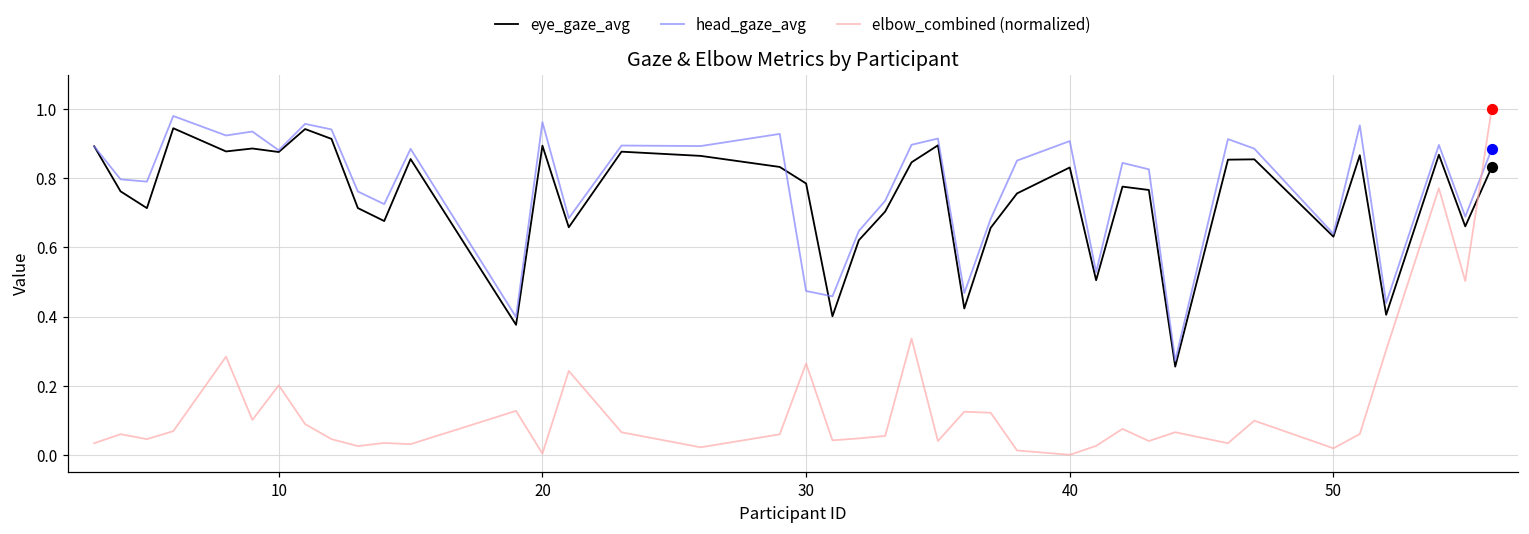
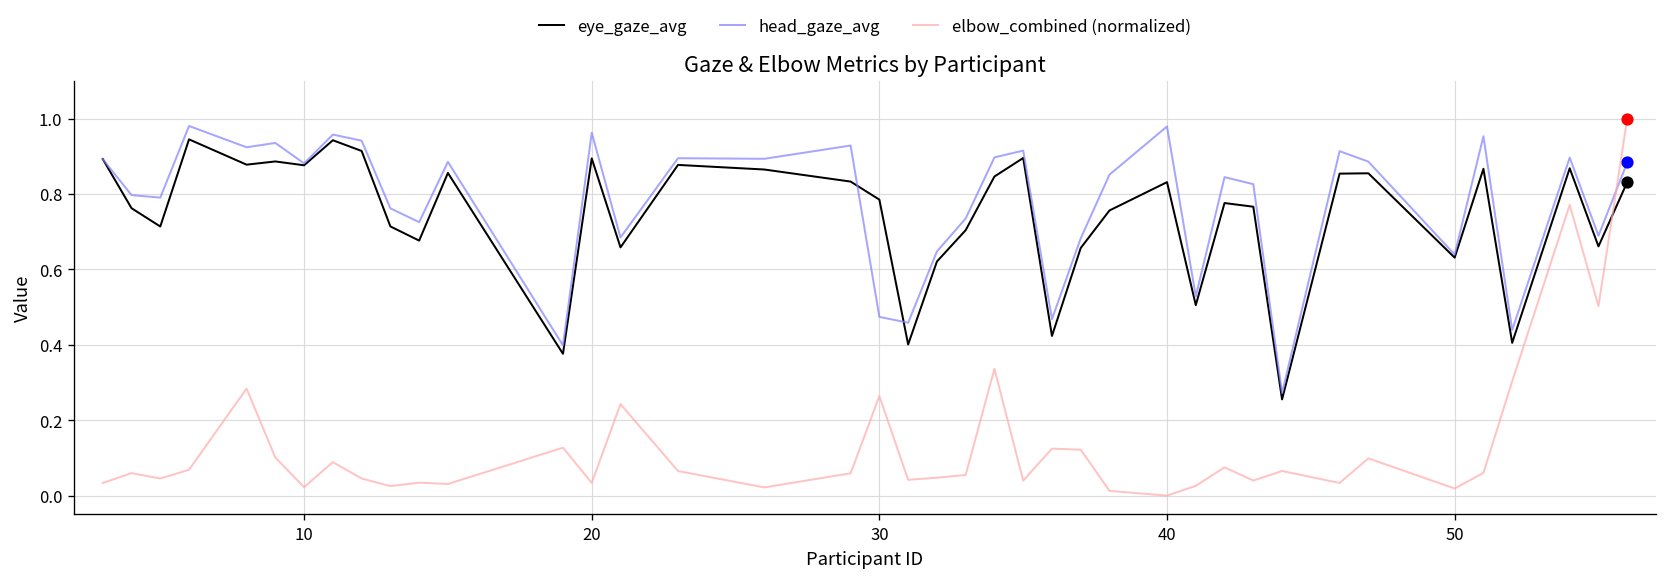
  {
    "head_gaze_avg": {
      "20": 0.96,
      "30": 0.47,
-     "40": 0.91
+     "40": 0.98
    },
    "elbow_combined (normalized)": {
-     "10": 0.20,
-     "20": 0.00,
+     "10": 0.02,
+     "20": 0.03,
      "30": 0.26,
      "40": 0.00,
      "50": 0.02
    }
  }
